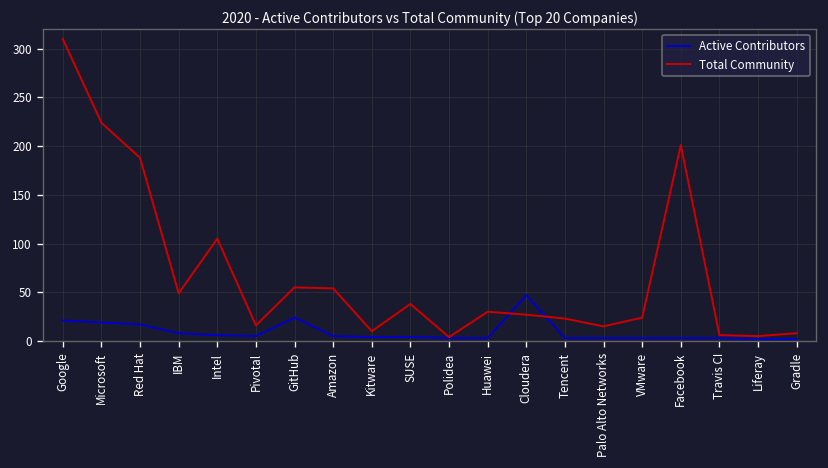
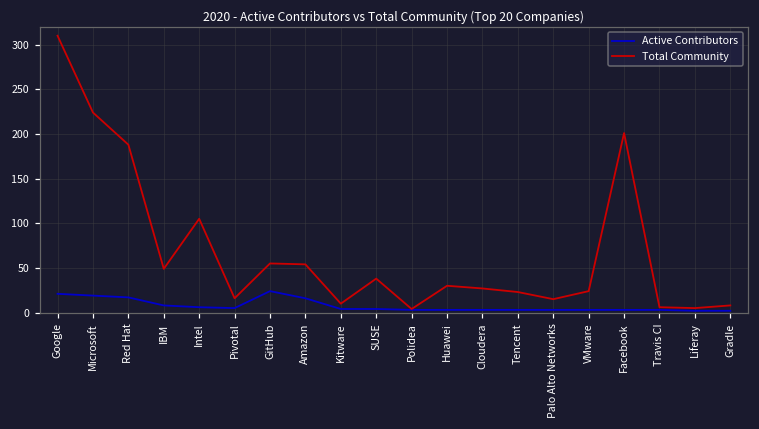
  {
    "Active Contributors": {
      "Google": 20,
      "Microsoft": 20,
      "Red Hat": 20,
      "IBM": 10,
      "Intel": 10,
      "Pivotal": 10,
      "GitHub": 20,
-     "Amazon": 10,
+     "Amazon": 20,
      "Kitware": 0,
      "SUSE": 0,
      "Huawei": 0,
-     "Cloudera": 50,
+     "Cloudera": 0,
      "Tencent": 0,
      "Palo Alto Networks": 0,
      "VMware": 0,
      "Facebook": 0,
      "Gradle": 0
    },
    "Total Community": {
      "Google": 310,
      "Microsoft": 220,
      "Red Hat": 190,
      "IBM": 50,
      "Intel": 110,
      "Pivotal": 20,
      "GitHub": 60,
      "Amazon": 50,
      "Kitware": 10,
      "SUSE": 40,
      "Huawei": 30,
      "Cloudera": 30,
      "Tencent": 20,
      "Palo Alto Networks": 20,
      "VMware": 20,
      "Facebook": 200,
      "Gradle": 10
    }
  }
